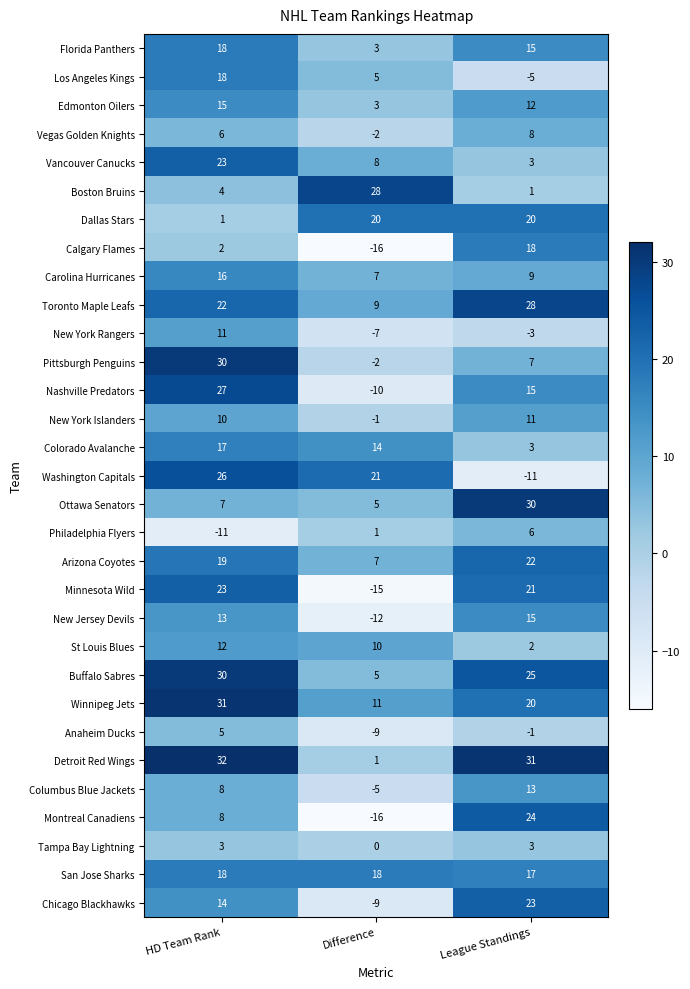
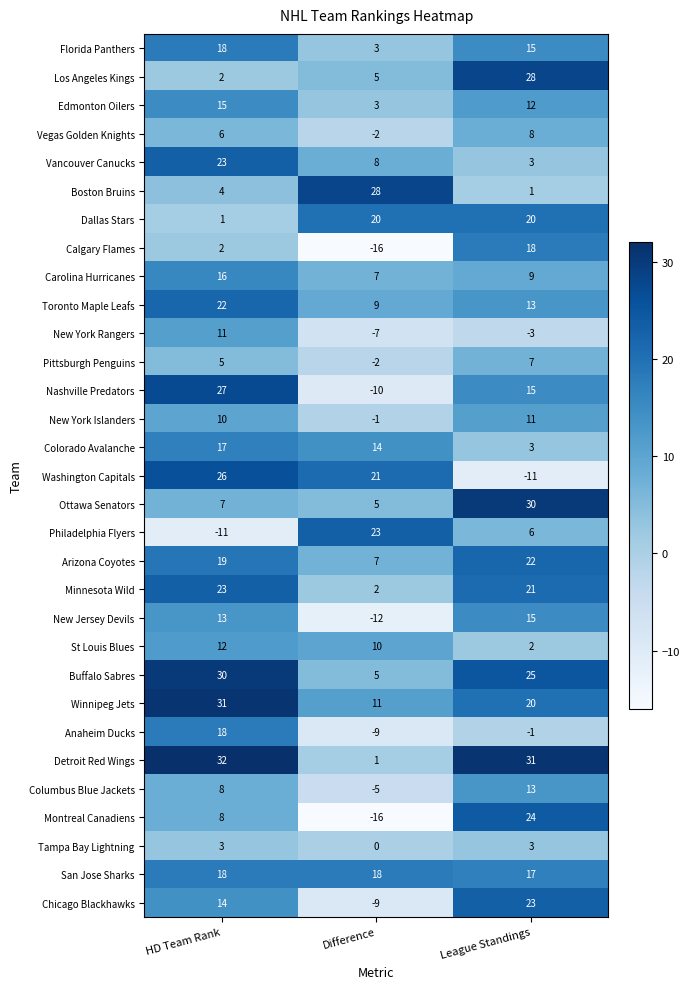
  {
    "Los Angeles Kings": {
-     "HD Team Rank": 18,
-     "League Standings": -5
+     "HD Team Rank": 2,
+     "League Standings": 28
    },
    "Toronto Maple Leafs": {
-     "League Standings": 28
+     "League Standings": 13
    },
    "Pittsburgh Penguins": {
-     "HD Team Rank": 30
+     "HD Team Rank": 5
    },
    "Philadelphia Flyers": {
-     "Difference": 1
+     "Difference": 23
    },
    "Minnesota Wild": {
-     "Difference": -15
+     "Difference": 2
    },
    "Anaheim Ducks": {
-     "HD Team Rank": 5
+     "HD Team Rank": 18
    }
  }
